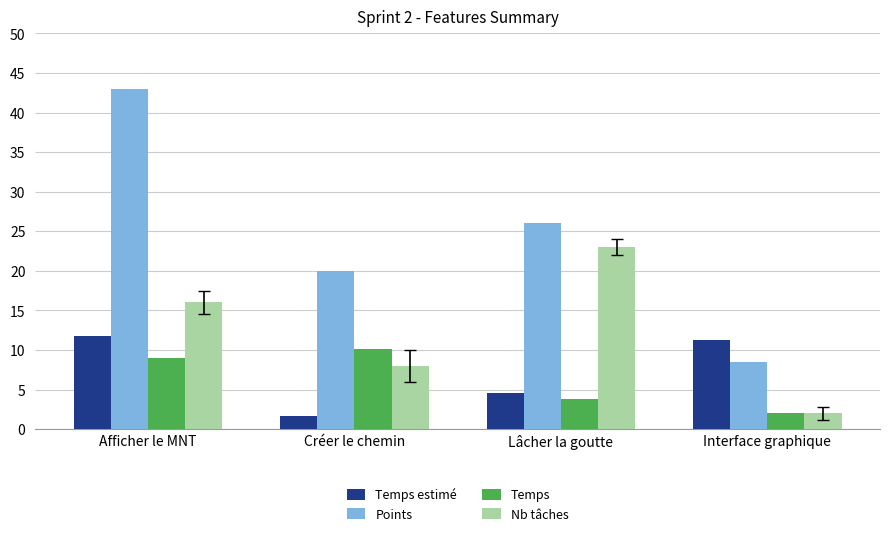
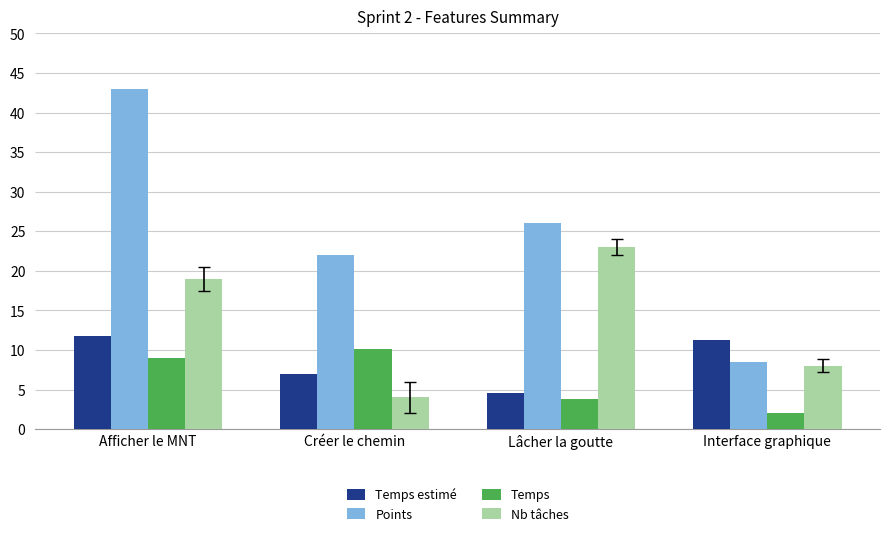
  {
    "Temps estimé": {
      "Afficher le MNT": 12,
-     "Créer le chemin": 2,
+     "Créer le chemin": 7,
      "Lâcher la goutte": 5,
      "Interface graphique": 11
    },
    "Points": {
      "Afficher le MNT": 43,
-     "Créer le chemin": 20,
+     "Créer le chemin": 22,
      "Lâcher la goutte": 26,
      "Interface graphique": 9
    },
    "Temps": {
      "Afficher le MNT": 9,
      "Créer le chemin": 10,
      "Lâcher la goutte": 4,
      "Interface graphique": 2
    },
    "Nb tâches": {
-     "Afficher le MNT": 16,
-     "Créer le chemin": 8,
+     "Afficher le MNT": 19,
+     "Créer le chemin": 4,
      "Lâcher la goutte": 23,
-     "Interface graphique": 2
+     "Interface graphique": 8
    }
  }
